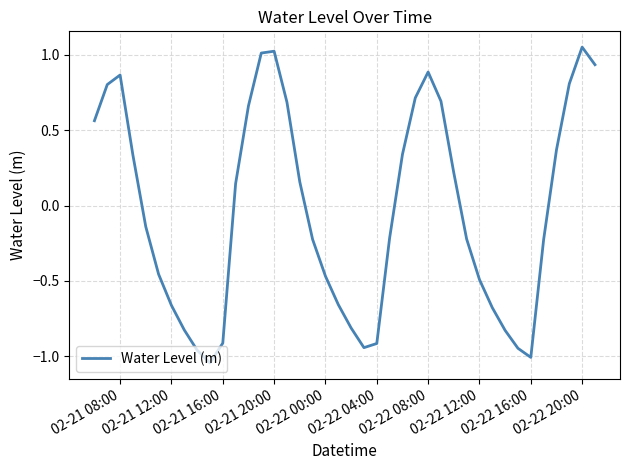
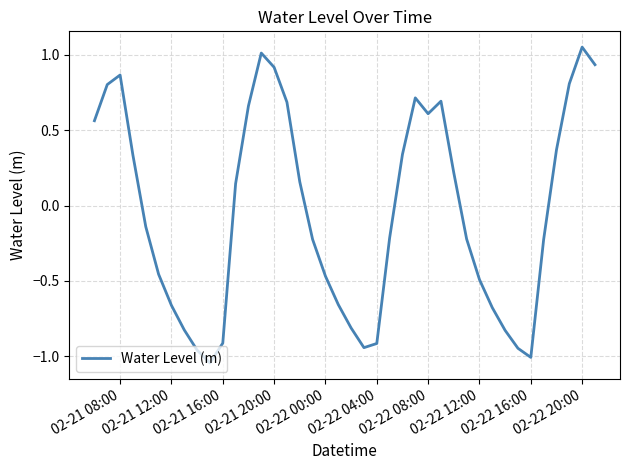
  {
    "02-21 08:00": 0.87,
    "02-21 12:00": -0.66,
    "02-21 16:00": -0.91,
-   "02-21 20:00": 1.02,
+   "02-21 20:00": 0.92,
    "02-22 00:00": -0.47,
    "02-22 04:00": -0.92,
-   "02-22 08:00": 0.89,
+   "02-22 08:00": 0.61,
    "02-22 12:00": -0.49,
    "02-22 16:00": -1.01,
    "02-22 20:00": 1.05
  }
